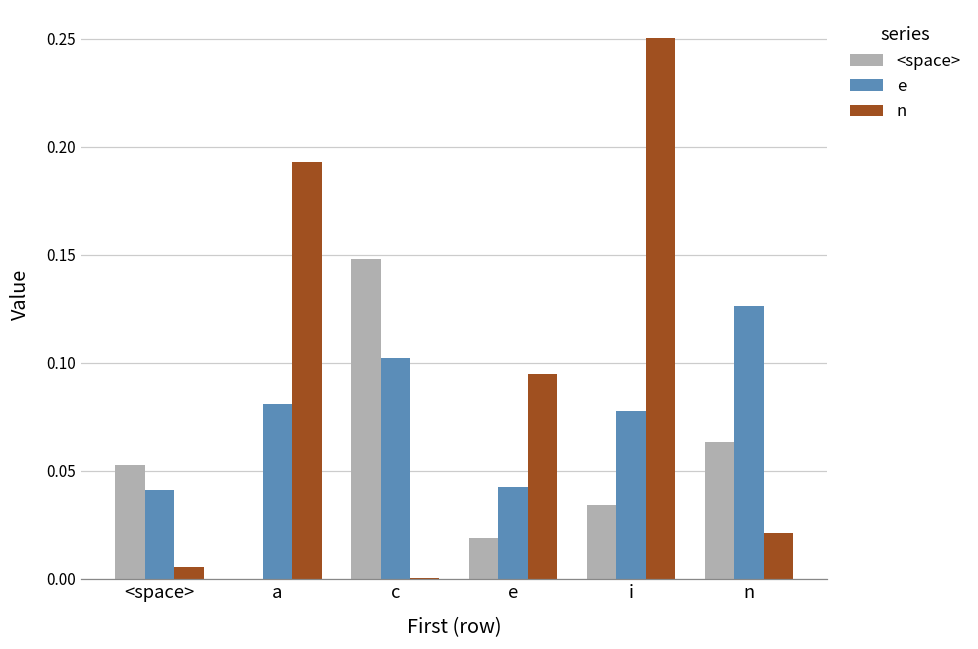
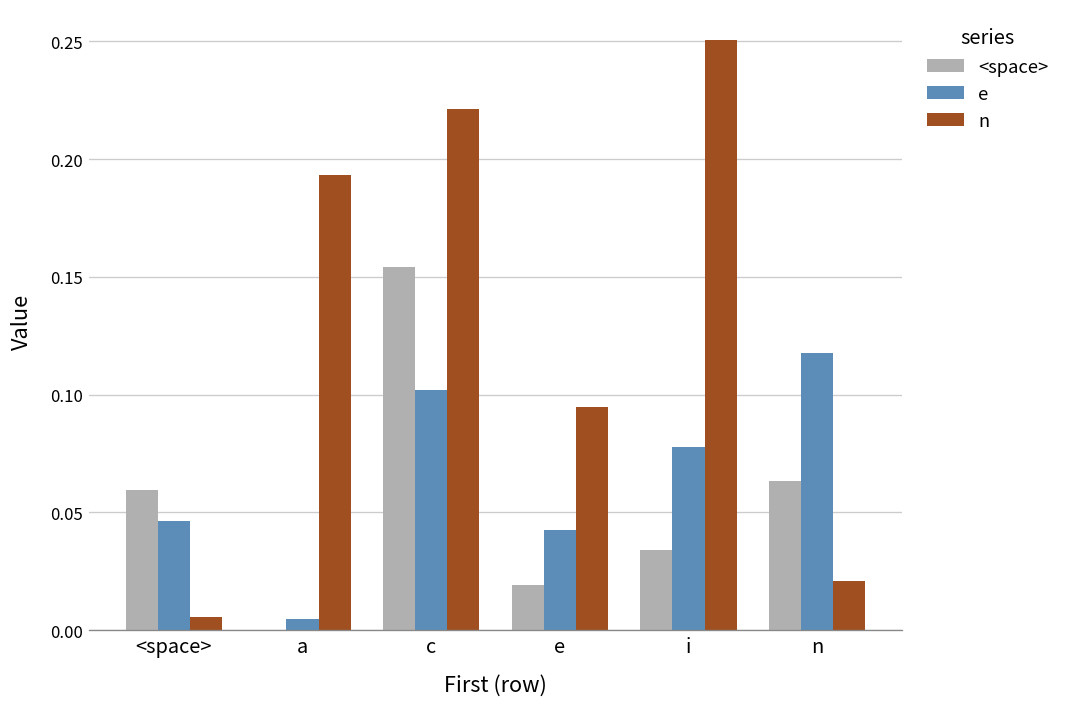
  {
    "<space>": {
-     "<space>": 0.053,
+     "<space>": 0.060,
      "a": 0.000,
-     "c": 0.148,
+     "c": 0.154,
      "e": 0.019,
      "i": 0.034,
      "n": 0.063
    },
    "e": {
-     "<space>": 0.041,
-     "a": 0.081,
+     "<space>": 0.046,
+     "a": 0.005,
      "c": 0.102,
      "e": 0.042,
      "i": 0.078,
-     "n": 0.126
+     "n": 0.118
    },
    "n": {
      "<space>": 0.006,
      "a": 0.193,
-     "c": 0.000,
+     "c": 0.221,
      "e": 0.095,
      "i": 0.250,
      "n": 0.021
    }
  }
